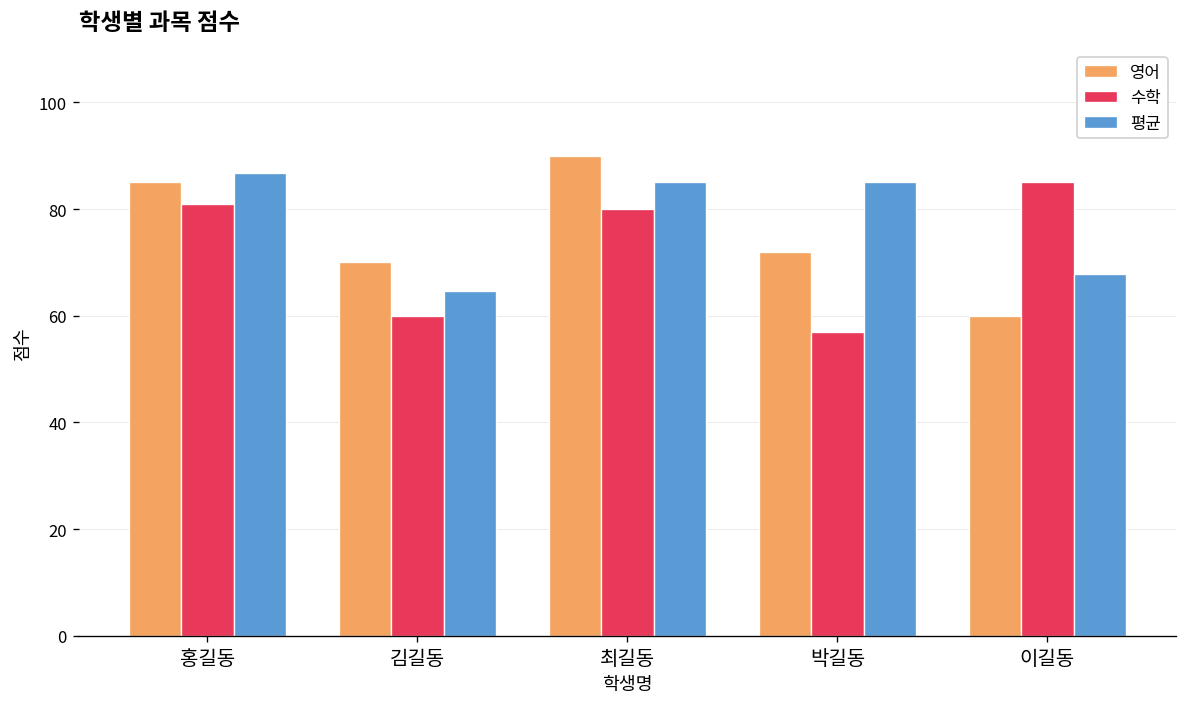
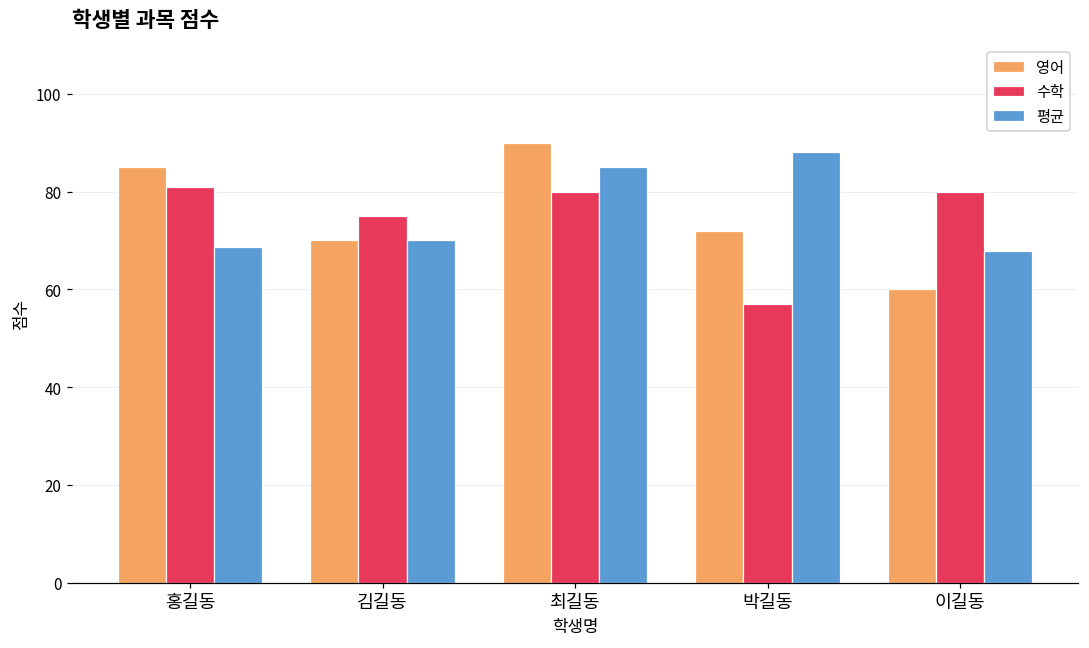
  {
    "영어": {
      "홍길동": 85,
      "김길동": 70,
      "최길동": 90,
      "박길동": 72,
      "이길동": 60
    },
    "수학": {
      "홍길동": 81,
-     "김길동": 60,
+     "김길동": 75,
      "최길동": 80,
      "박길동": 57,
-     "이길동": 85
+     "이길동": 80
    },
    "평균": {
-     "홍길동": 87,
-     "김길동": 65,
+     "홍길동": 69,
+     "김길동": 70,
      "최길동": 85,
-     "박길동": 85,
+     "박길동": 88,
      "이길동": 68
    }
  }
